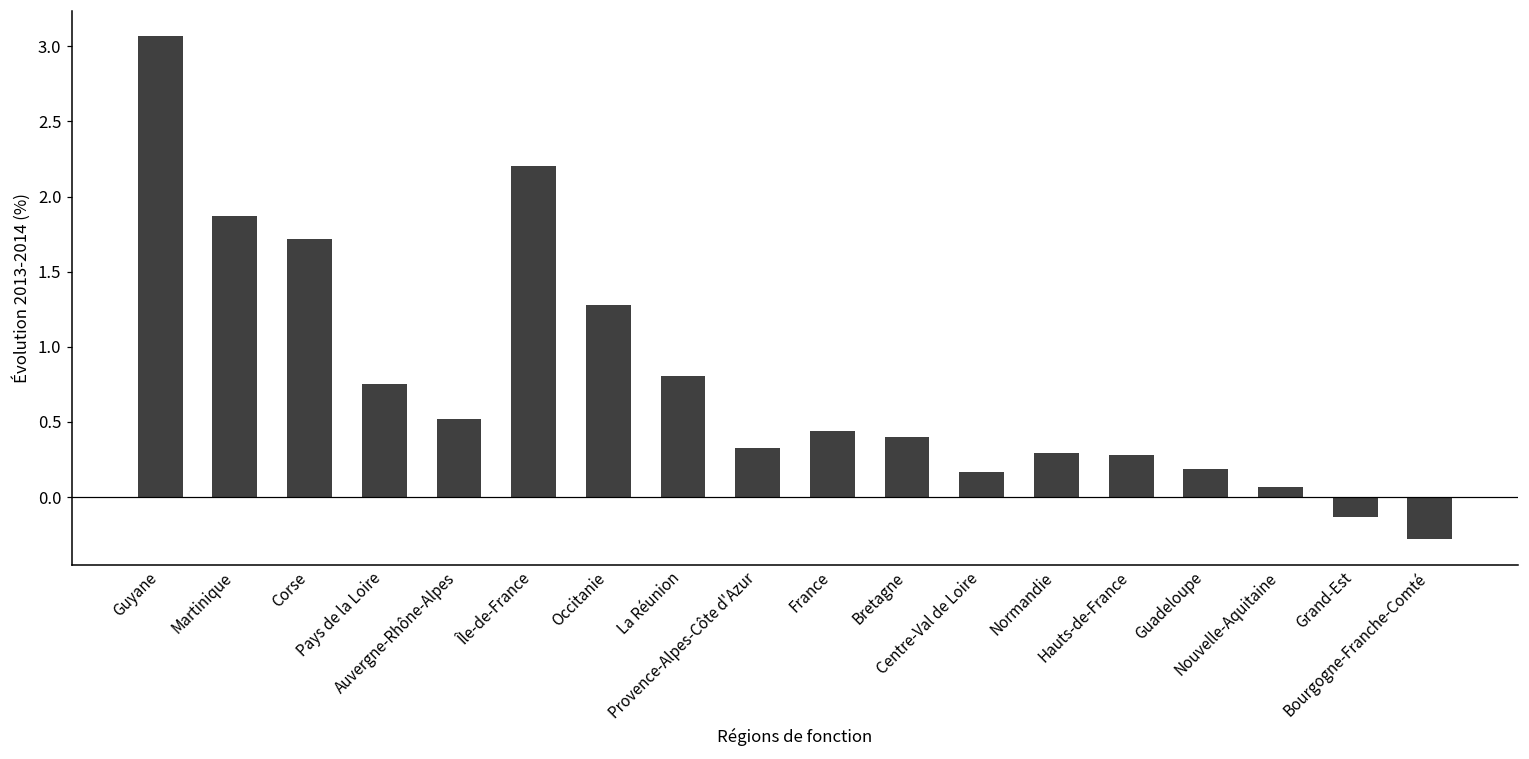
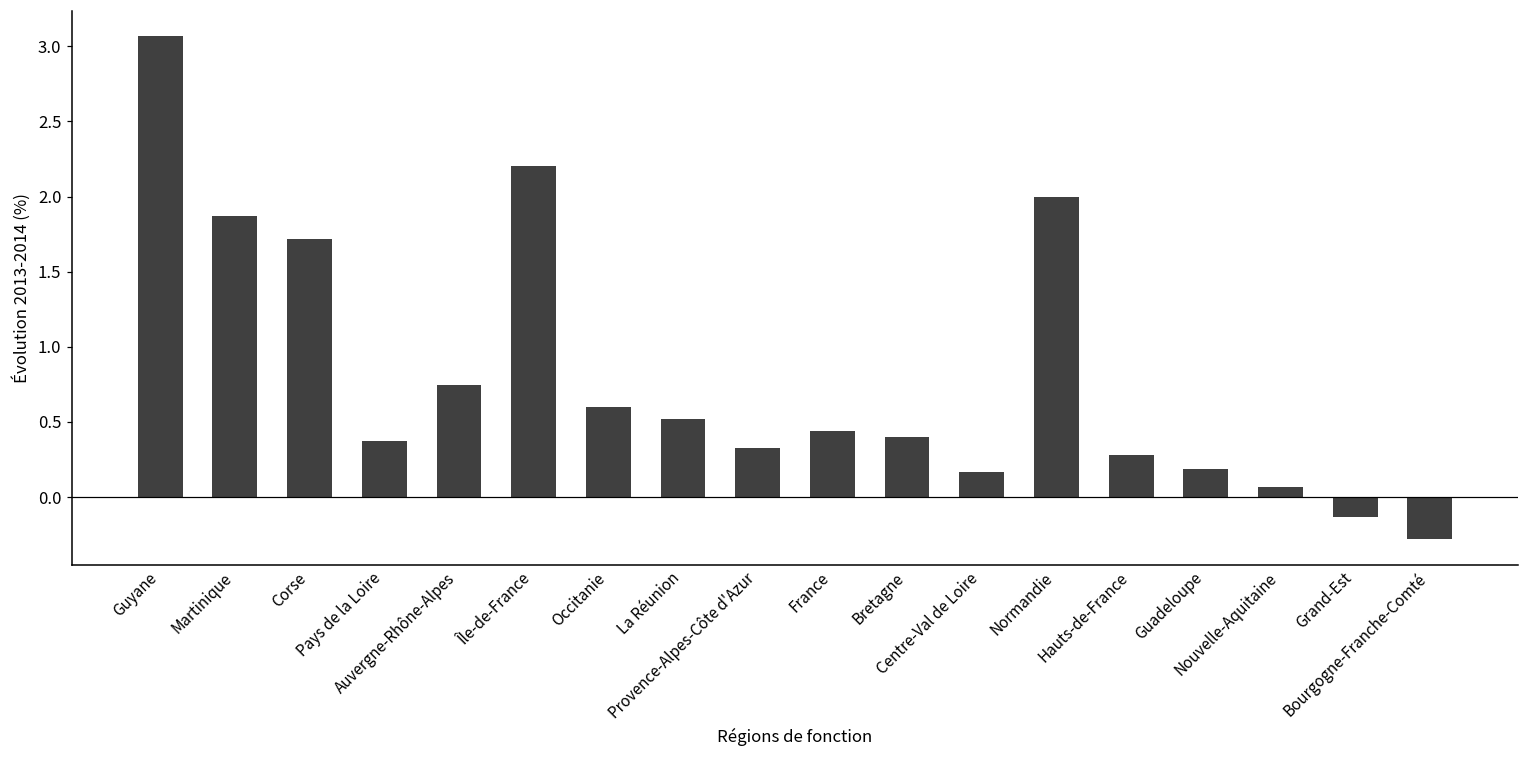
  {
    "Guyane": 3.07,
    "Martinique": 1.87,
    "Corse": 1.71,
-   "Pays de la Loire": 0.75,
-   "Auvergne-Rhône-Alpes": 0.52,
+   "Pays de la Loire": 0.37,
+   "Auvergne-Rhône-Alpes": 0.75,
    "Île-de-France": 2.20,
-   "Occitanie": 1.28,
-   "La Réunion": 0.80,
+   "Occitanie": 0.60,
+   "La Réunion": 0.52,
    "Provence-Alpes-Côte d'Azur": 0.33,
    "France": 0.44,
    "Bretagne": 0.40,
    "Centre-Val de Loire": 0.16,
-   "Normandie": 0.29,
+   "Normandie": 2.00,
    "Hauts-de-France": 0.28,
    "Guadeloupe": 0.19,
    "Nouvelle-Aquitaine": 0.07,
    "Grand-Est": -0.13,
    "Bourgogne-Franche-Comté": -0.28
  }
